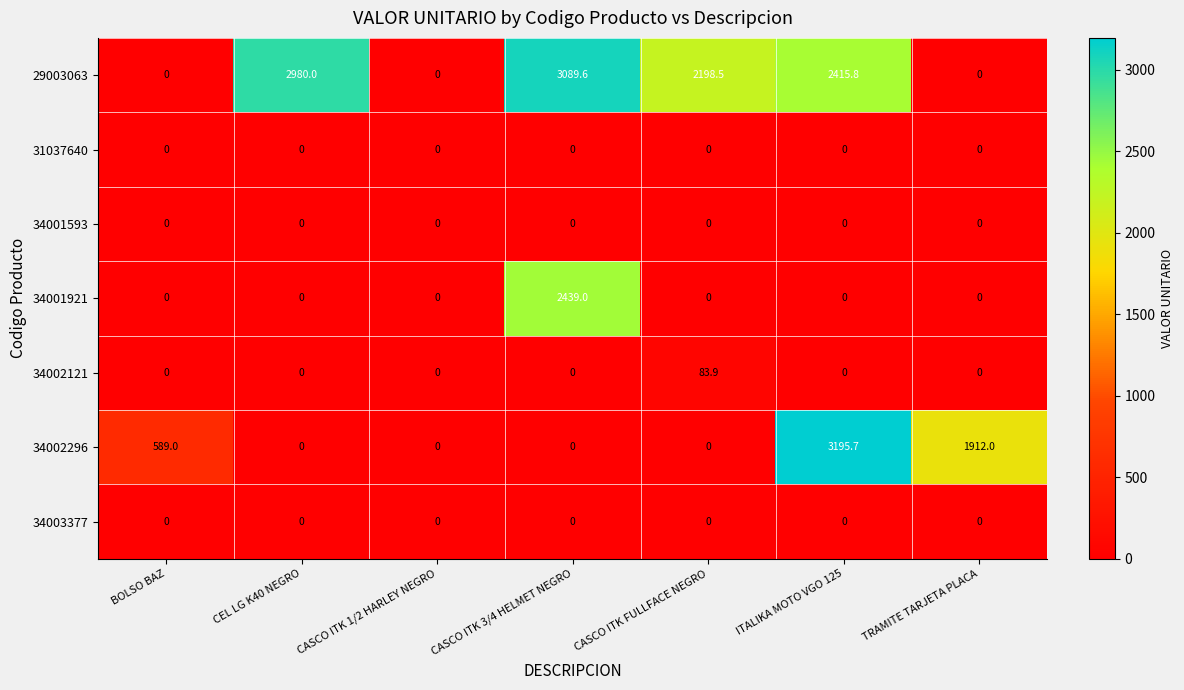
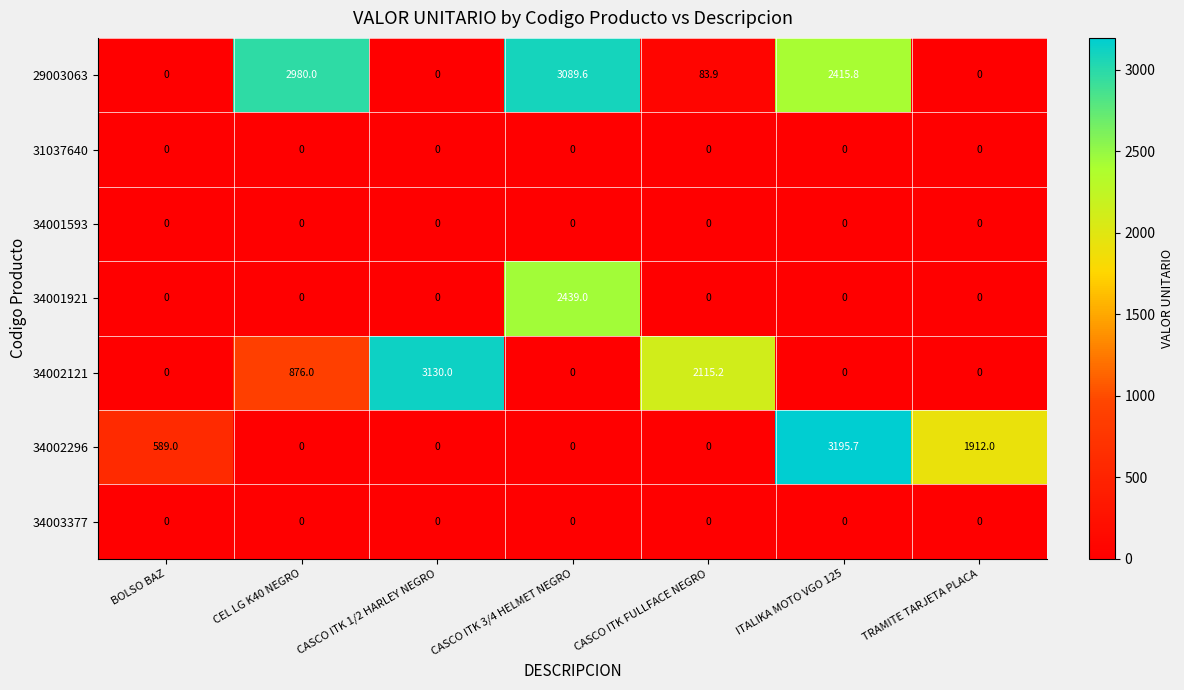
  {
    "29003063": {
      "BOLSO BAZ": 0,
      "CEL LG K40 NEGRO": 2980.0,
      "CASCO ITK 1/2 HARLEY NEGRO": 0,
      "CASCO ITK 3/4 HELMET NEGRO": 3089.6,
-     "CASCO ITK FULLFACE NEGRO": 2198.5,
+     "CASCO ITK FULLFACE NEGRO": 83.9,
      "ITALIKA MOTO VGO 125": 2415.8,
      "TRAMITE TARJETA PLACA": 0
    },
    "31037640": {
      "BOLSO BAZ": 0,
      "CEL LG K40 NEGRO": 0,
      "CASCO ITK 1/2 HARLEY NEGRO": 0,
      "CASCO ITK 3/4 HELMET NEGRO": 0,
      "CASCO ITK FULLFACE NEGRO": 0,
      "ITALIKA MOTO VGO 125": 0,
      "TRAMITE TARJETA PLACA": 0
    },
    "34001593": {
      "BOLSO BAZ": 0,
      "CEL LG K40 NEGRO": 0,
      "CASCO ITK 1/2 HARLEY NEGRO": 0,
      "CASCO ITK 3/4 HELMET NEGRO": 0,
      "CASCO ITK FULLFACE NEGRO": 0,
      "ITALIKA MOTO VGO 125": 0,
      "TRAMITE TARJETA PLACA": 0
    },
    "34001921": {
      "BOLSO BAZ": 0,
      "CEL LG K40 NEGRO": 0,
      "CASCO ITK 1/2 HARLEY NEGRO": 0,
      "CASCO ITK 3/4 HELMET NEGRO": 2439.0,
      "CASCO ITK FULLFACE NEGRO": 0,
      "ITALIKA MOTO VGO 125": 0,
      "TRAMITE TARJETA PLACA": 0
    },
    "34002121": {
      "BOLSO BAZ": 0,
-     "CEL LG K40 NEGRO": 0,
-     "CASCO ITK 1/2 HARLEY NEGRO": 0,
+     "CEL LG K40 NEGRO": 876.0,
+     "CASCO ITK 1/2 HARLEY NEGRO": 3130.0,
      "CASCO ITK 3/4 HELMET NEGRO": 0,
-     "CASCO ITK FULLFACE NEGRO": 83.9,
+     "CASCO ITK FULLFACE NEGRO": 2115.2,
      "ITALIKA MOTO VGO 125": 0,
      "TRAMITE TARJETA PLACA": 0
    },
    "34002296": {
      "BOLSO BAZ": 589.0,
      "CEL LG K40 NEGRO": 0,
      "CASCO ITK 1/2 HARLEY NEGRO": 0,
      "CASCO ITK 3/4 HELMET NEGRO": 0,
      "CASCO ITK FULLFACE NEGRO": 0,
      "ITALIKA MOTO VGO 125": 3195.7,
      "TRAMITE TARJETA PLACA": 1912.0
    },
    "34003377": {
      "BOLSO BAZ": 0,
      "CEL LG K40 NEGRO": 0,
      "CASCO ITK 1/2 HARLEY NEGRO": 0,
      "CASCO ITK 3/4 HELMET NEGRO": 0,
      "CASCO ITK FULLFACE NEGRO": 0,
      "ITALIKA MOTO VGO 125": 0,
      "TRAMITE TARJETA PLACA": 0
    }
  }
